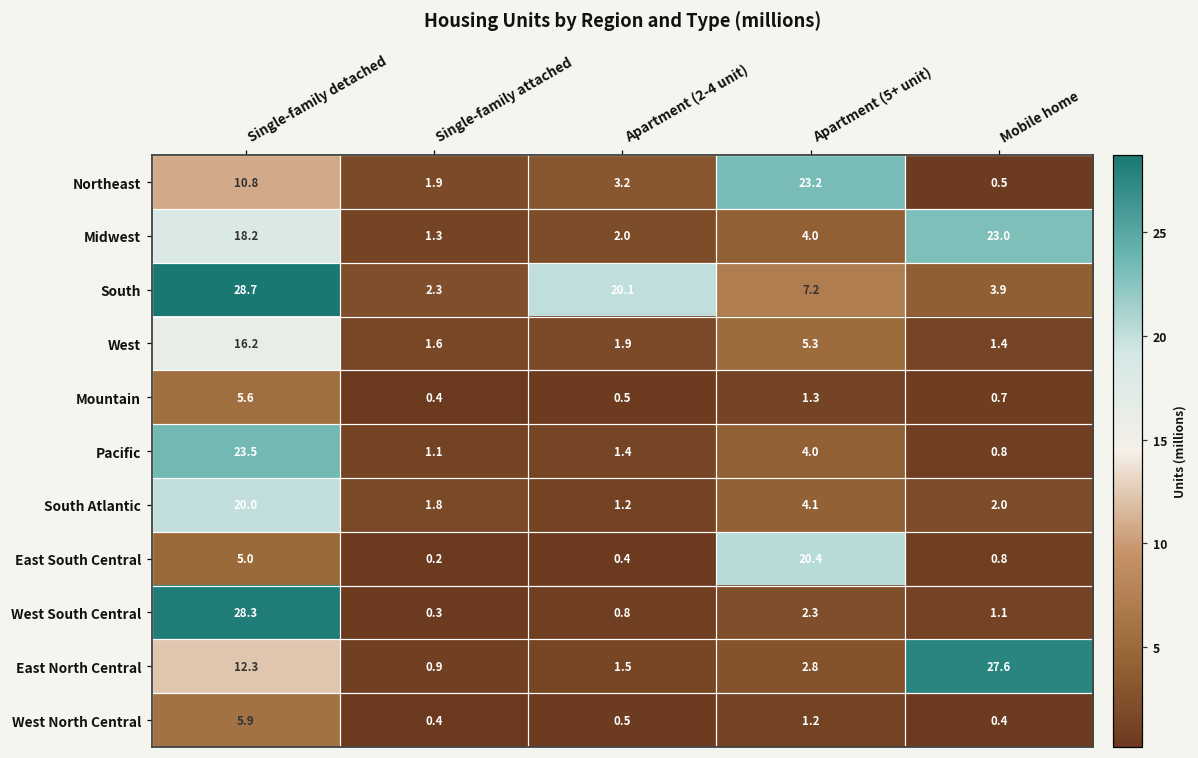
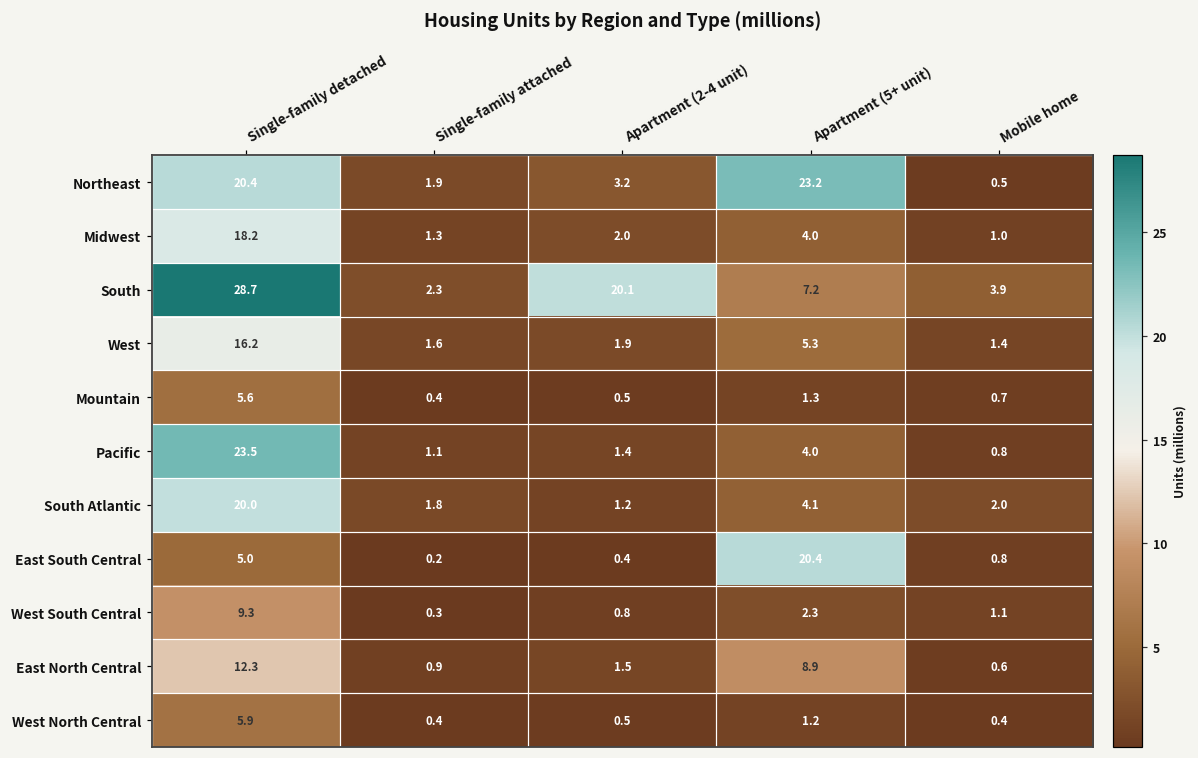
  {
    "Northeast": {
-     "Single-family detached": 10.8,
+     "Single-family detached": 20.4,
      "Single-family attached": 1.9,
      "Apartment (2-4 unit)": 3.2,
      "Apartment (5+ unit)": 23.2,
      "Mobile home": 0.5
    },
    "Midwest": {
      "Single-family detached": 18.2,
      "Single-family attached": 1.3,
      "Apartment (2-4 unit)": 2.0,
      "Apartment (5+ unit)": 4.0,
-     "Mobile home": 23.0
+     "Mobile home": 1.0
    },
    "South": {
      "Single-family detached": 28.7,
      "Single-family attached": 2.3,
      "Apartment (2-4 unit)": 20.1,
      "Apartment (5+ unit)": 7.2,
      "Mobile home": 3.9
    },
    "West": {
      "Single-family detached": 16.2,
      "Single-family attached": 1.6,
      "Apartment (2-4 unit)": 1.9,
      "Apartment (5+ unit)": 5.3,
      "Mobile home": 1.4
    },
    "Mountain": {
      "Single-family detached": 5.6,
      "Single-family attached": 0.4,
      "Apartment (2-4 unit)": 0.5,
      "Apartment (5+ unit)": 1.3,
      "Mobile home": 0.7
    },
    "Pacific": {
      "Single-family detached": 23.5,
      "Single-family attached": 1.1,
      "Apartment (2-4 unit)": 1.4,
      "Apartment (5+ unit)": 4.0,
      "Mobile home": 0.8
    },
    "South Atlantic": {
      "Single-family detached": 20.0,
      "Single-family attached": 1.8,
      "Apartment (2-4 unit)": 1.2,
      "Apartment (5+ unit)": 4.1,
      "Mobile home": 2.0
    },
    "East South Central": {
      "Single-family detached": 5.0,
      "Single-family attached": 0.2,
      "Apartment (2-4 unit)": 0.4,
      "Apartment (5+ unit)": 20.4,
      "Mobile home": 0.8
    },
    "West South Central": {
-     "Single-family detached": 28.3,
+     "Single-family detached": 9.3,
      "Single-family attached": 0.3,
      "Apartment (2-4 unit)": 0.8,
      "Apartment (5+ unit)": 2.3,
      "Mobile home": 1.1
    },
    "East North Central": {
      "Single-family detached": 12.3,
      "Single-family attached": 0.9,
      "Apartment (2-4 unit)": 1.5,
-     "Apartment (5+ unit)": 2.8,
-     "Mobile home": 27.6
+     "Apartment (5+ unit)": 8.9,
+     "Mobile home": 0.6
    },
    "West North Central": {
      "Single-family detached": 5.9,
      "Single-family attached": 0.4,
      "Apartment (2-4 unit)": 0.5,
      "Apartment (5+ unit)": 1.2,
      "Mobile home": 0.4
    }
  }
